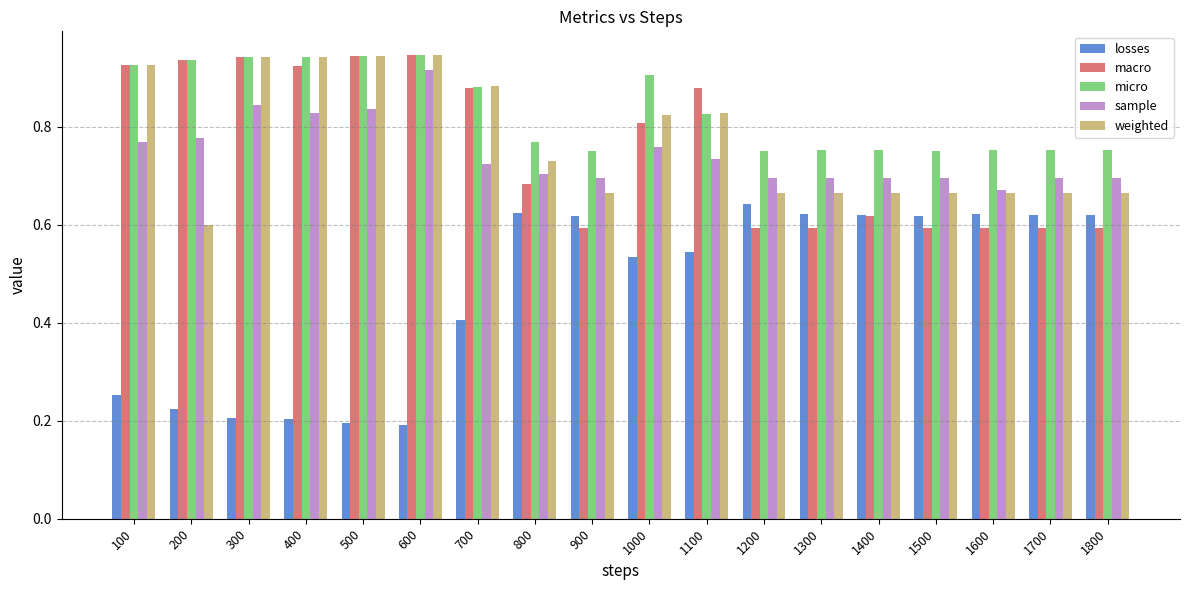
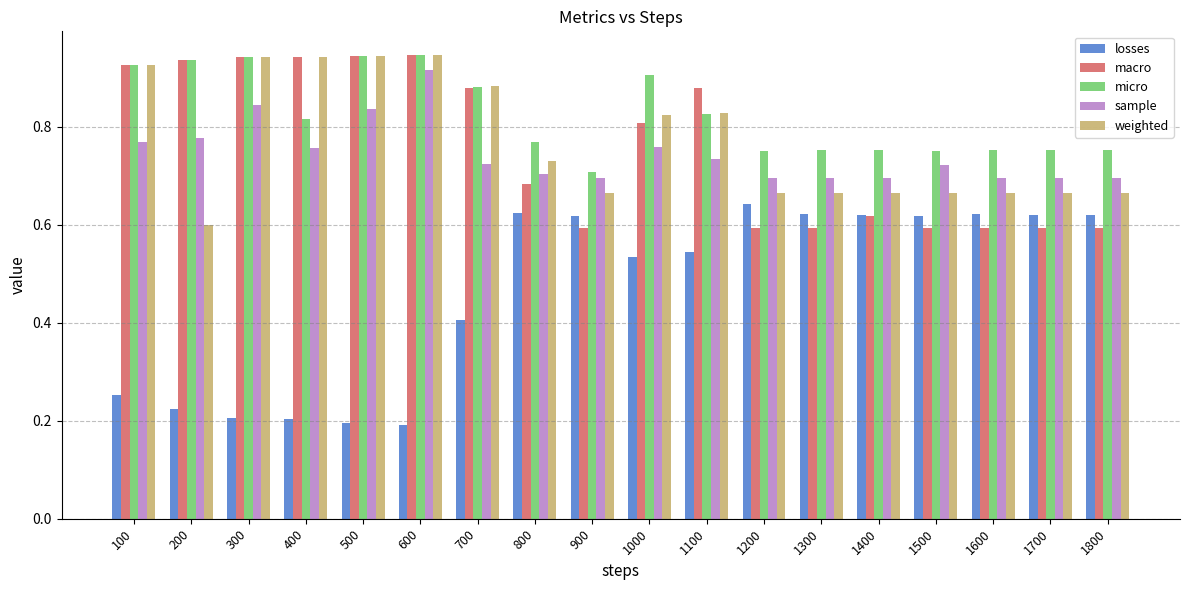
  {
    "losses": {
      "100": 0.25,
      "200": 0.22,
      "300": 0.20,
      "400": 0.20,
      "500": 0.20,
      "600": 0.19,
      "700": 0.41,
      "800": 0.62,
      "900": 0.62,
      "1000": 0.53,
      "1100": 0.54,
      "1200": 0.64,
      "1300": 0.62,
      "1400": 0.62,
      "1500": 0.62,
      "1600": 0.62,
      "1700": 0.62,
      "1800": 0.62
    },
    "macro": {
      "100": 0.93,
      "200": 0.94,
      "300": 0.94,
-     "400": 0.92,
+     "400": 0.94,
      "500": 0.94,
      "600": 0.95,
      "700": 0.88,
      "800": 0.68,
      "900": 0.59,
      "1000": 0.81,
      "1100": 0.88,
      "1200": 0.59,
      "1300": 0.59,
      "1400": 0.62,
      "1500": 0.59,
      "1600": 0.59,
      "1700": 0.59,
      "1800": 0.59
    },
    "micro": {
      "100": 0.93,
      "200": 0.94,
      "300": 0.94,
-     "400": 0.94,
+     "400": 0.82,
      "500": 0.94,
      "600": 0.95,
      "700": 0.88,
      "800": 0.77,
-     "900": 0.75,
+     "900": 0.71,
      "1000": 0.90,
      "1100": 0.83,
      "1200": 0.75,
      "1300": 0.75,
      "1400": 0.75,
      "1500": 0.75,
      "1600": 0.75,
      "1700": 0.75,
      "1800": 0.75
    },
    "sample": {
      "100": 0.77,
      "200": 0.78,
      "300": 0.84,
-     "400": 0.83,
+     "400": 0.76,
      "500": 0.84,
      "600": 0.91,
      "700": 0.72,
      "800": 0.70,
      "900": 0.70,
      "1000": 0.76,
      "1100": 0.73,
      "1200": 0.70,
      "1300": 0.70,
      "1400": 0.70,
-     "1500": 0.70,
-     "1600": 0.67,
+     "1500": 0.72,
+     "1600": 0.70,
      "1700": 0.70,
      "1800": 0.70
    },
    "weighted": {
      "100": 0.93,
      "200": 0.60,
      "300": 0.94,
      "400": 0.94,
      "500": 0.94,
      "600": 0.95,
      "700": 0.88,
      "800": 0.73,
      "900": 0.66,
      "1000": 0.82,
      "1100": 0.83,
      "1200": 0.66,
      "1300": 0.66,
      "1400": 0.66,
      "1500": 0.66,
      "1600": 0.66,
      "1700": 0.66,
      "1800": 0.66
    }
  }
